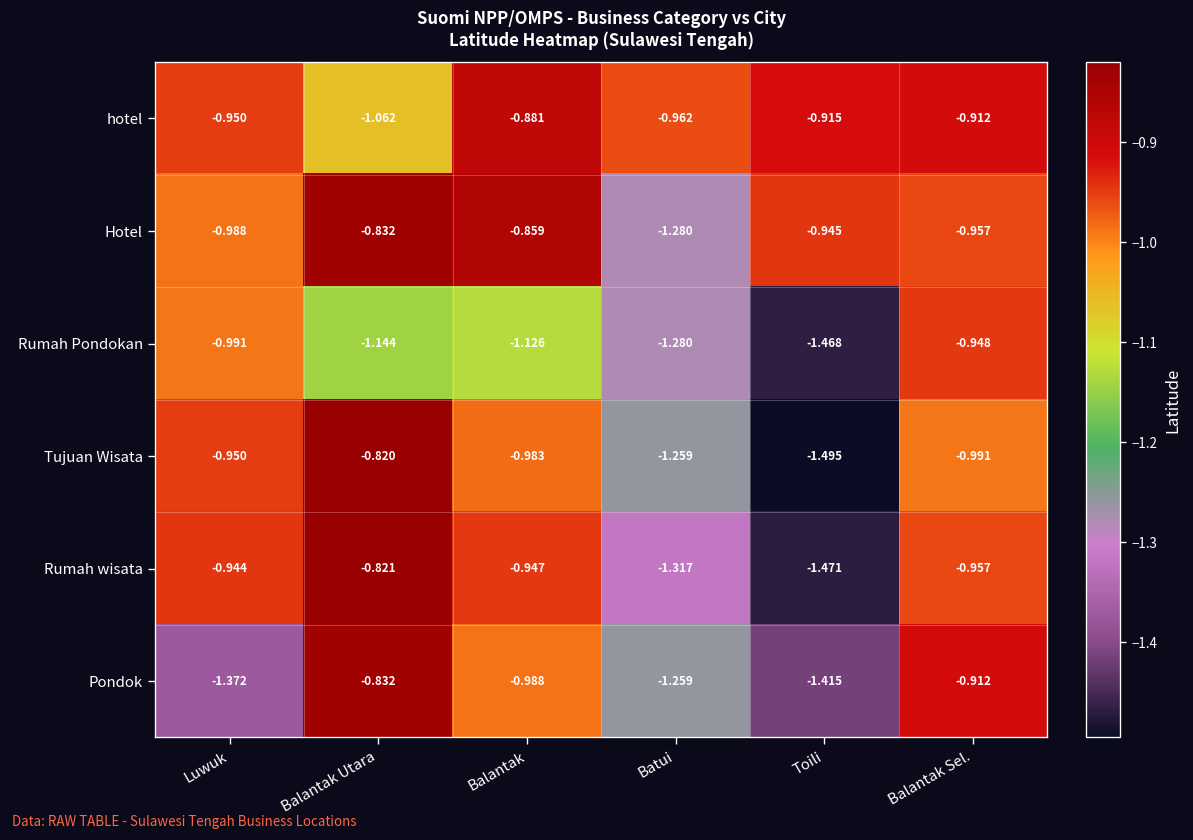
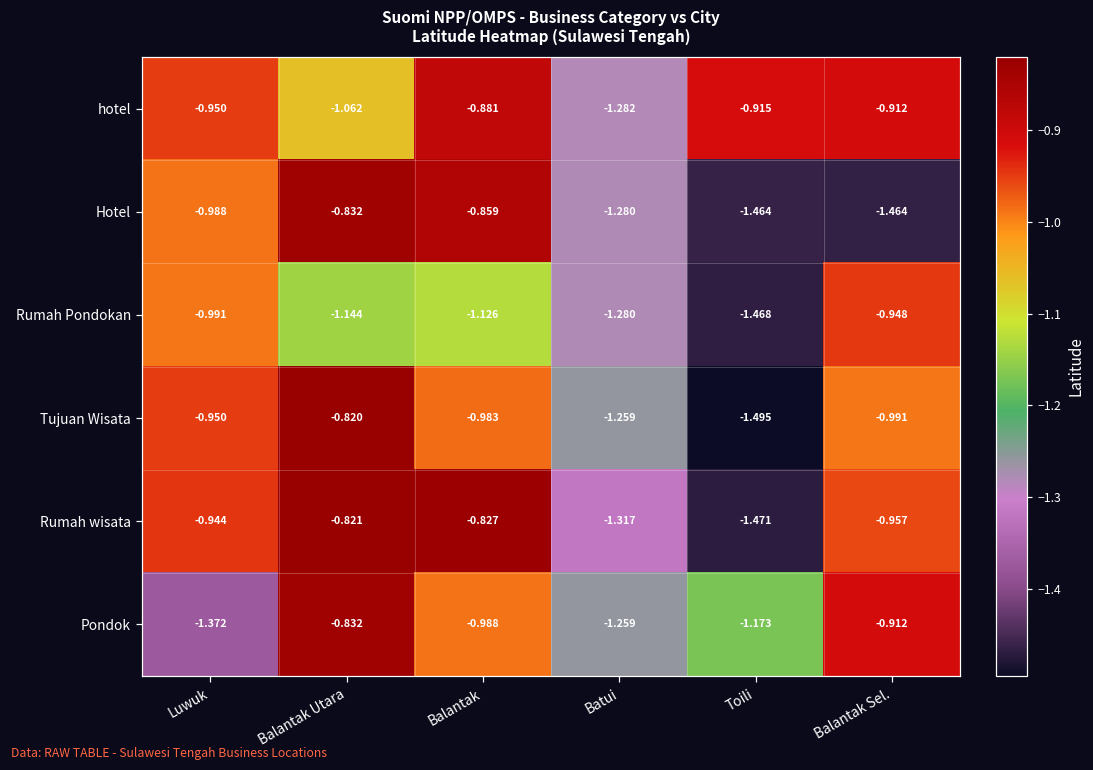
  {
    "hotel": {
      "Luwuk": -0.950,
      "Balantak Utara": -1.062,
      "Balantak": -0.881,
-     "Batui": -0.962,
+     "Batui": -1.282,
      "Toili": -0.915,
      "Balantak Sel.": -0.912
    },
    "Hotel": {
      "Luwuk": -0.988,
      "Balantak Utara": -0.832,
      "Balantak": -0.859,
      "Batui": -1.280,
-     "Toili": -0.945,
-     "Balantak Sel.": -0.957
+     "Toili": -1.464,
+     "Balantak Sel.": -1.464
    },
    "Rumah Pondokan": {
      "Luwuk": -0.991,
      "Balantak Utara": -1.144,
      "Balantak": -1.126,
      "Batui": -1.280,
      "Toili": -1.468,
      "Balantak Sel.": -0.948
    },
    "Tujuan Wisata": {
      "Luwuk": -0.950,
      "Balantak Utara": -0.820,
      "Balantak": -0.983,
      "Batui": -1.259,
      "Toili": -1.495,
      "Balantak Sel.": -0.991
    },
    "Rumah wisata": {
      "Luwuk": -0.944,
      "Balantak Utara": -0.821,
-     "Balantak": -0.947,
+     "Balantak": -0.827,
      "Batui": -1.317,
      "Toili": -1.471,
      "Balantak Sel.": -0.957
    },
    "Pondok": {
      "Luwuk": -1.372,
      "Balantak Utara": -0.832,
      "Balantak": -0.988,
      "Batui": -1.259,
-     "Toili": -1.415,
+     "Toili": -1.173,
      "Balantak Sel.": -0.912
    }
  }
